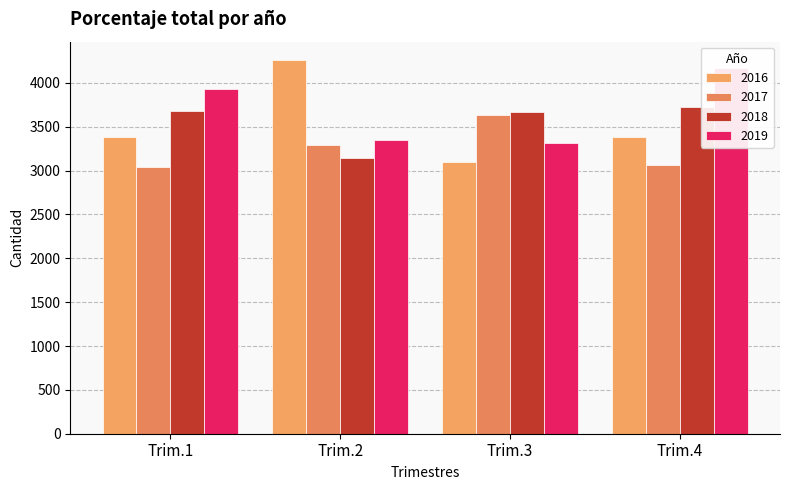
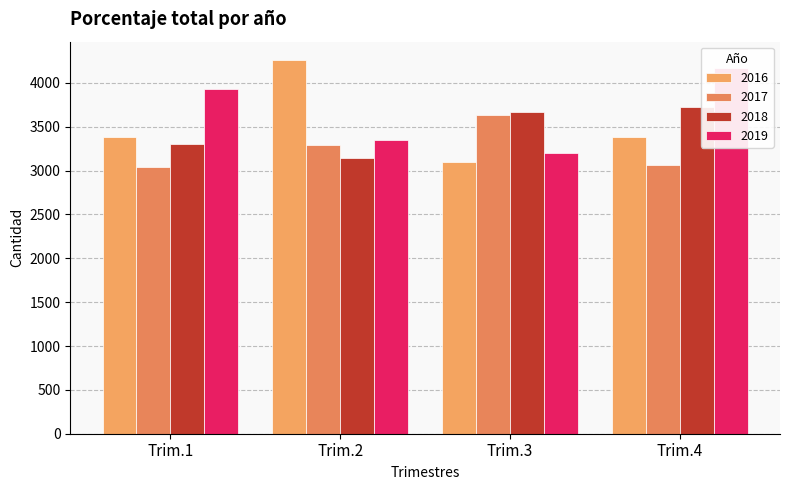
  {
    "2018": {
-     "Trim.1": 3700,
+     "Trim.1": 3300,
      "Trim.2": 3100,
      "Trim.3": 3700,
      "Trim.4": 3700
    },
    "2019": {
      "Trim.1": 3900,
      "Trim.2": 3400,
-     "Trim.3": 3300
+     "Trim.3": 3200
    }
  }
